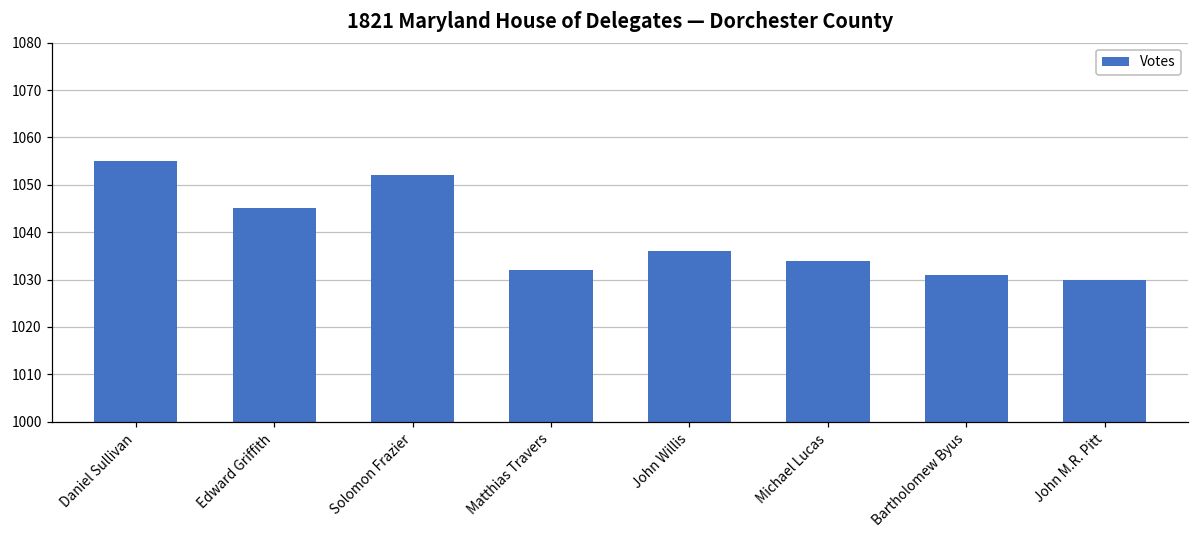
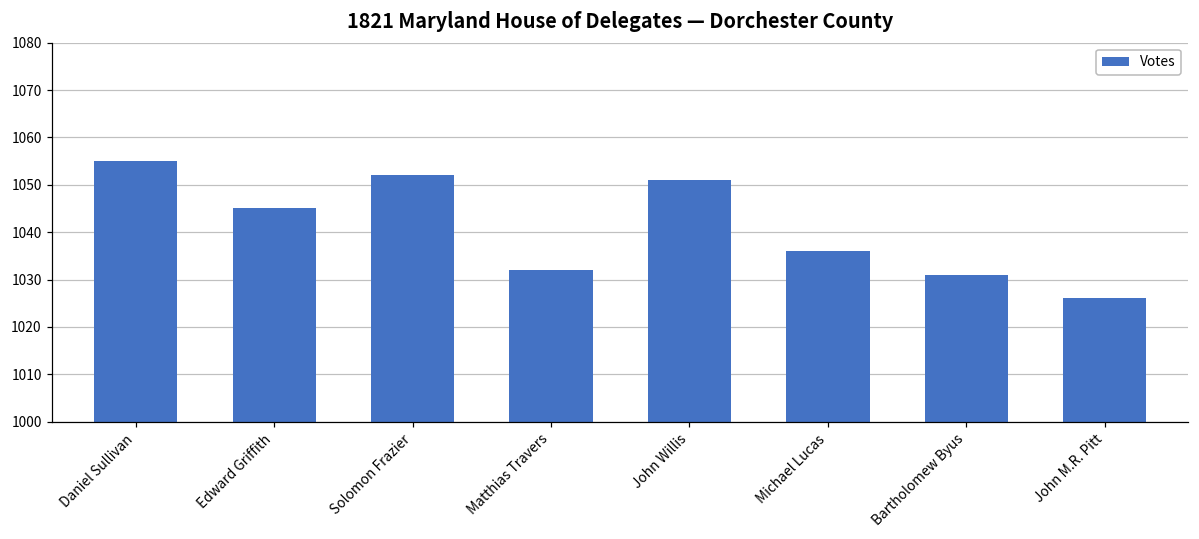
  {
    "Daniel Sullivan": 1055,
    "Edward Griffith": 1045,
    "Solomon Frazier": 1052,
    "Matthias Travers": 1032,
-   "John Willis": 1036,
-   "Michael Lucas": 1034,
+   "John Willis": 1051,
+   "Michael Lucas": 1036,
    "Bartholomew Byus": 1031,
-   "John M.R. Pitt": 1030
+   "John M.R. Pitt": 1026
  }
